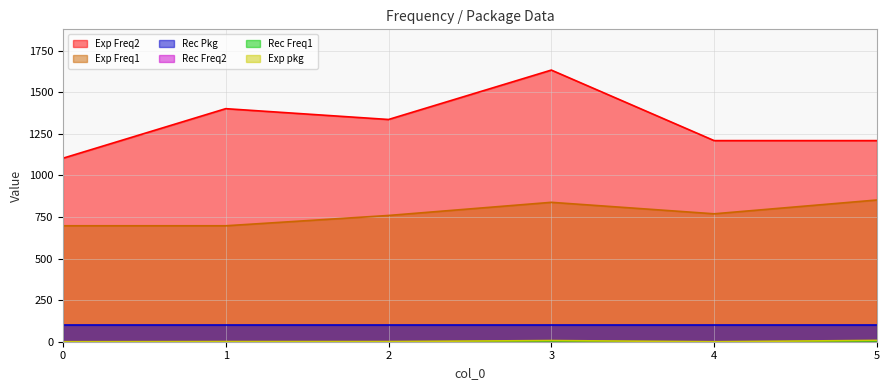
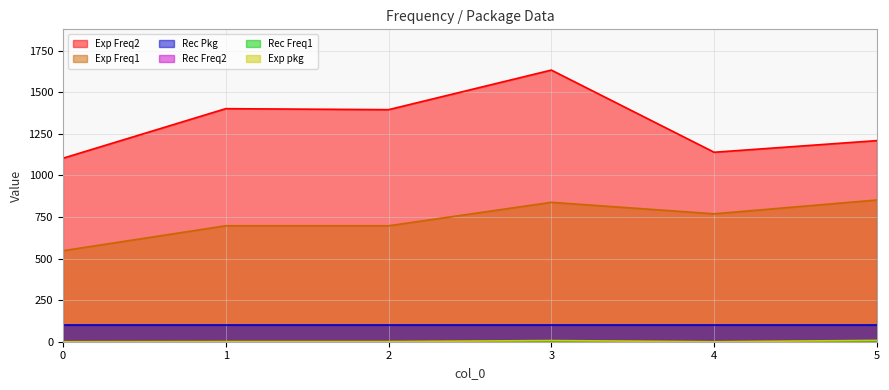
  {
    "Exp Freq2": {
      "0": 1100,
      "1": 1400,
-     "2": 1340,
+     "2": 1400,
      "3": 1630,
-     "4": 1210,
+     "4": 1140,
      "5": 1210
    },
    "Exp Freq1": {
-     "0": 700,
+     "0": 550,
      "1": 700,
-     "2": 760,
+     "2": 700,
      "3": 840,
      "4": 770,
      "5": 850
    },
    "Rec Pkg": {
      "0": 100,
      "1": 100,
      "2": 100,
      "3": 100,
      "4": 100,
      "5": 100
    }
  }
